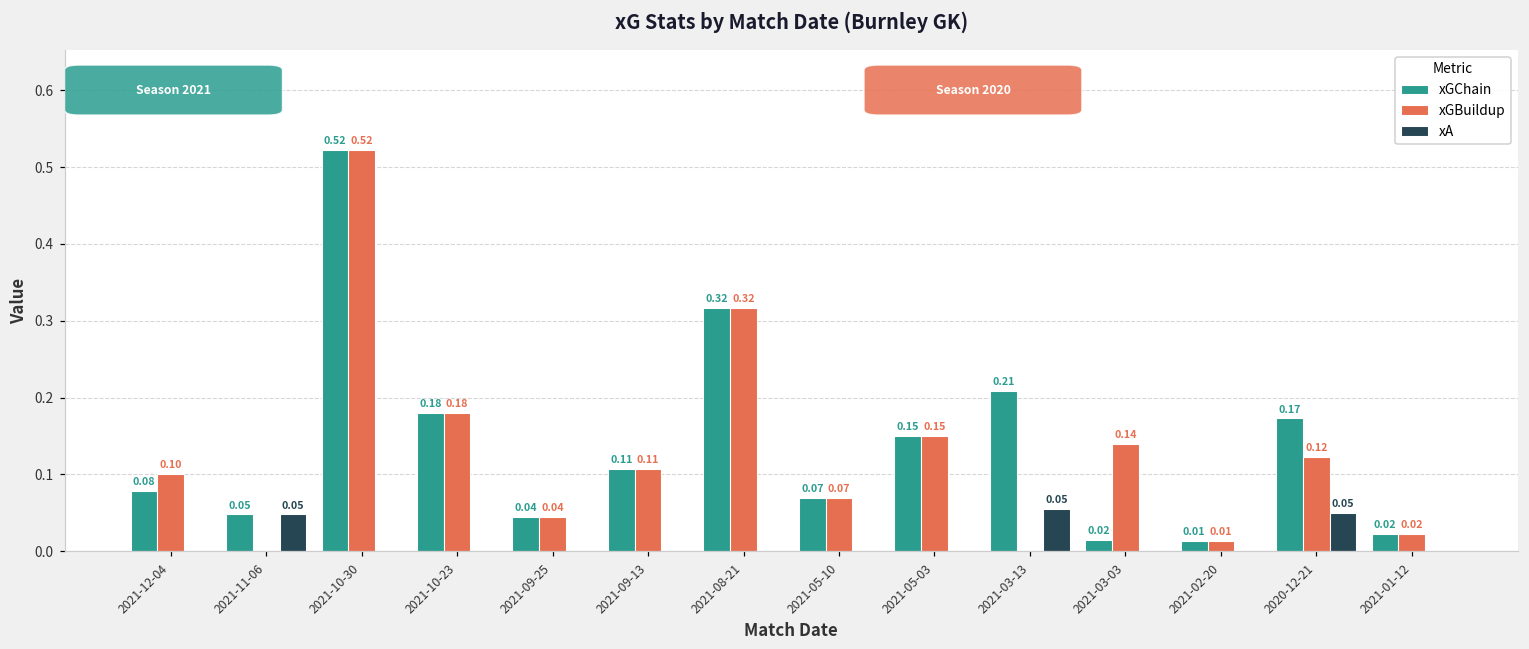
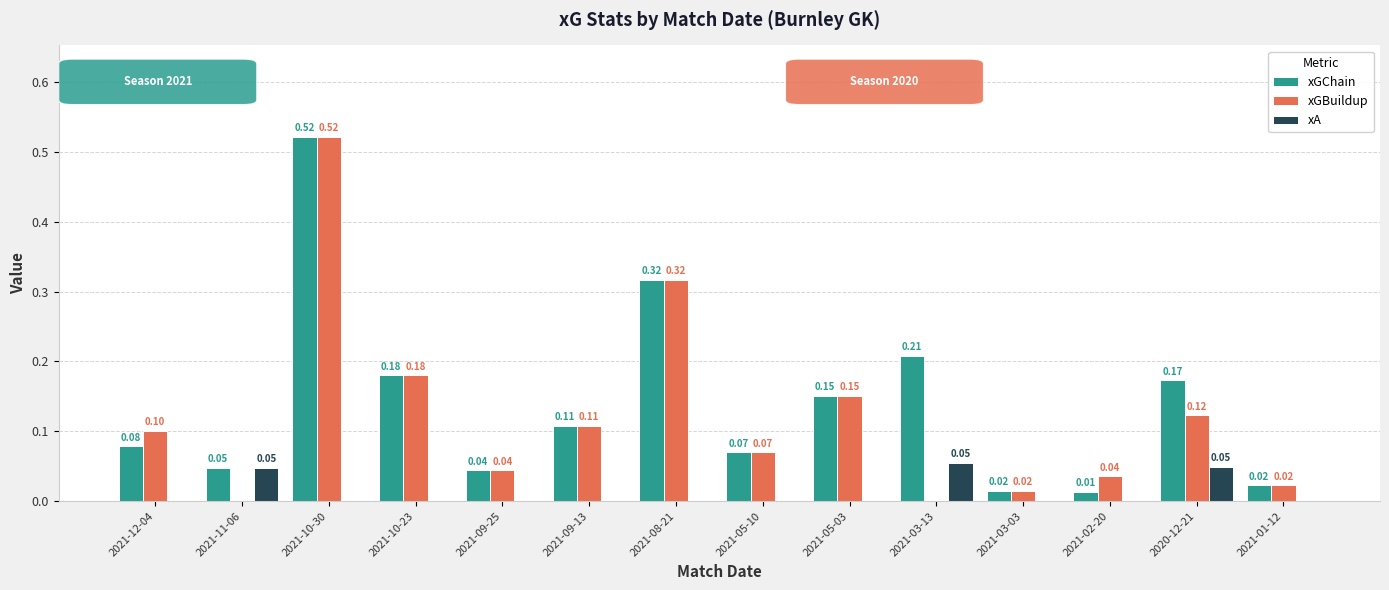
  {
    "xGChain": {
      "2021-12-04": 0.08,
      "2021-11-06": 0.05,
      "2021-10-30": 0.52,
      "2021-10-23": 0.18,
      "2021-09-25": 0.04,
      "2021-09-13": 0.11,
      "2021-08-21": 0.32,
      "2021-05-10": 0.07,
      "2021-05-03": 0.15,
      "2021-03-13": 0.21,
      "2021-03-03": 0.02,
      "2021-02-20": 0.01,
      "2020-12-21": 0.17,
      "2021-01-12": 0.02
    },
    "xGBuildup": {
      "2021-12-04": 0.10,
      "2021-10-30": 0.52,
      "2021-10-23": 0.18,
      "2021-09-25": 0.04,
      "2021-09-13": 0.11,
      "2021-08-21": 0.32,
      "2021-05-10": 0.07,
      "2021-05-03": 0.15,
-     "2021-03-03": 0.14,
-     "2021-02-20": 0.01,
+     "2021-03-03": 0.02,
+     "2021-02-20": 0.04,
      "2020-12-21": 0.12,
      "2021-01-12": 0.02
    },
    "xA": {
      "2021-11-06": 0.05,
      "2021-03-13": 0.05,
      "2020-12-21": 0.05
    }
  }
